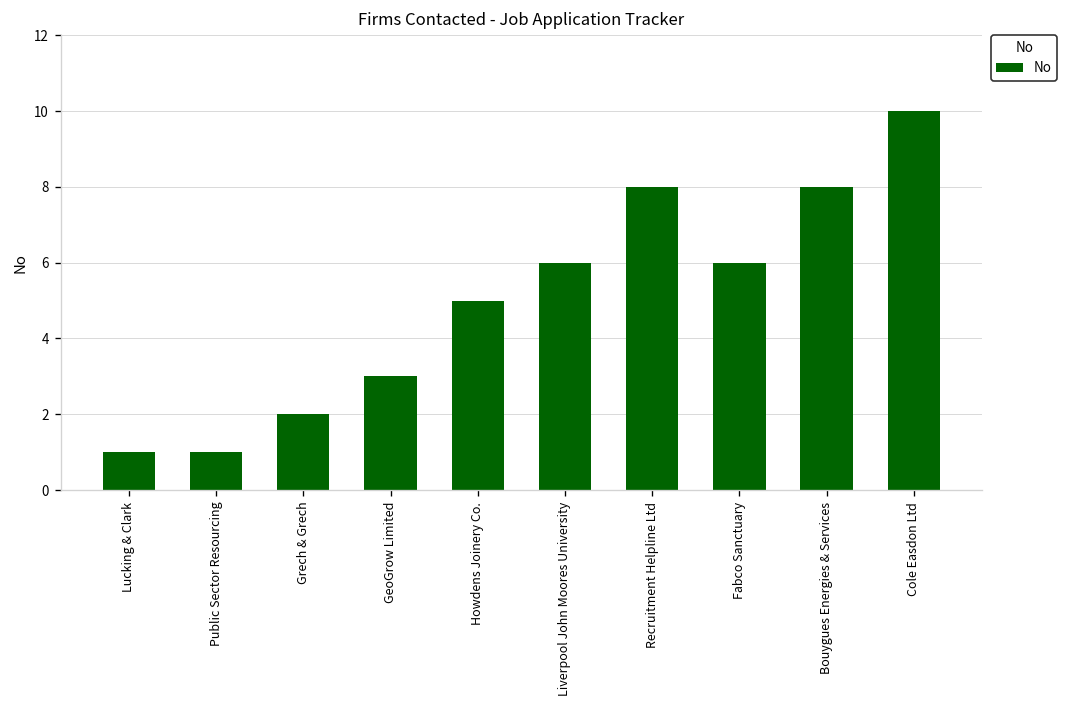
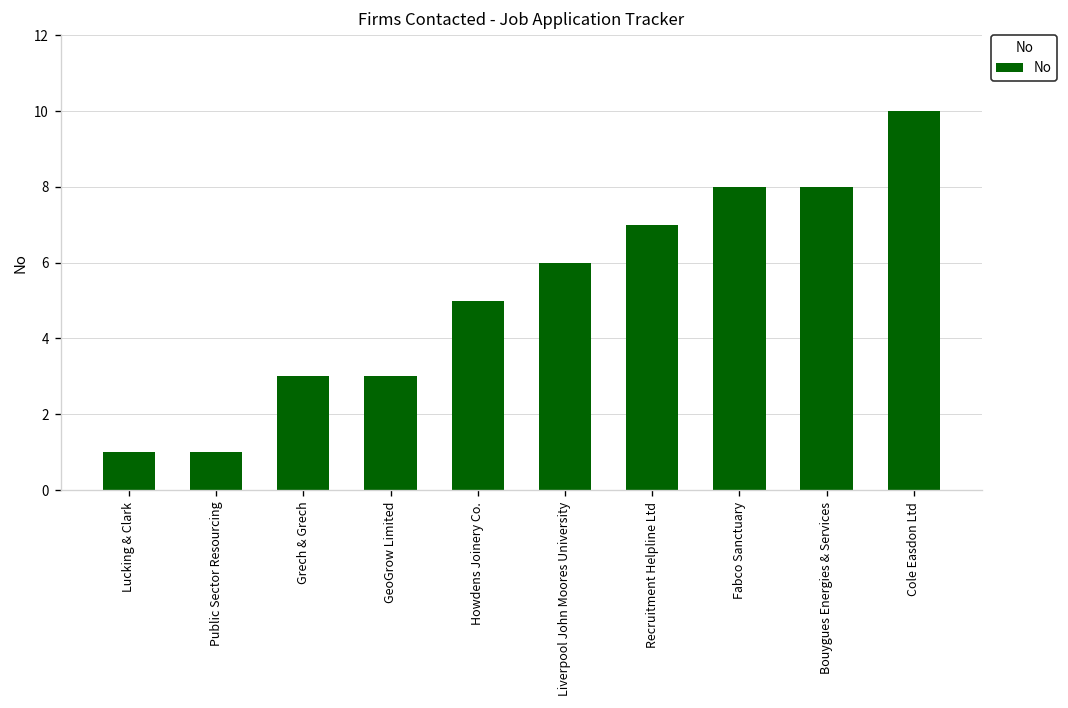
  {
    "Lucking & Clark": 1,
    "Public Sector Resourcing": 1,
-   "Grech & Grech": 2,
+   "Grech & Grech": 3,
    "GeoGrow Limited": 3,
    "Howdens Joinery Co.": 5,
    "Liverpool John Moores University": 6,
-   "Recruitment Helpline Ltd": 8,
-   "Fabco Sanctuary": 6,
+   "Recruitment Helpline Ltd": 7,
+   "Fabco Sanctuary": 8,
    "Bouygues Energies & Services": 8,
    "Cole Easdon Ltd": 10
  }
